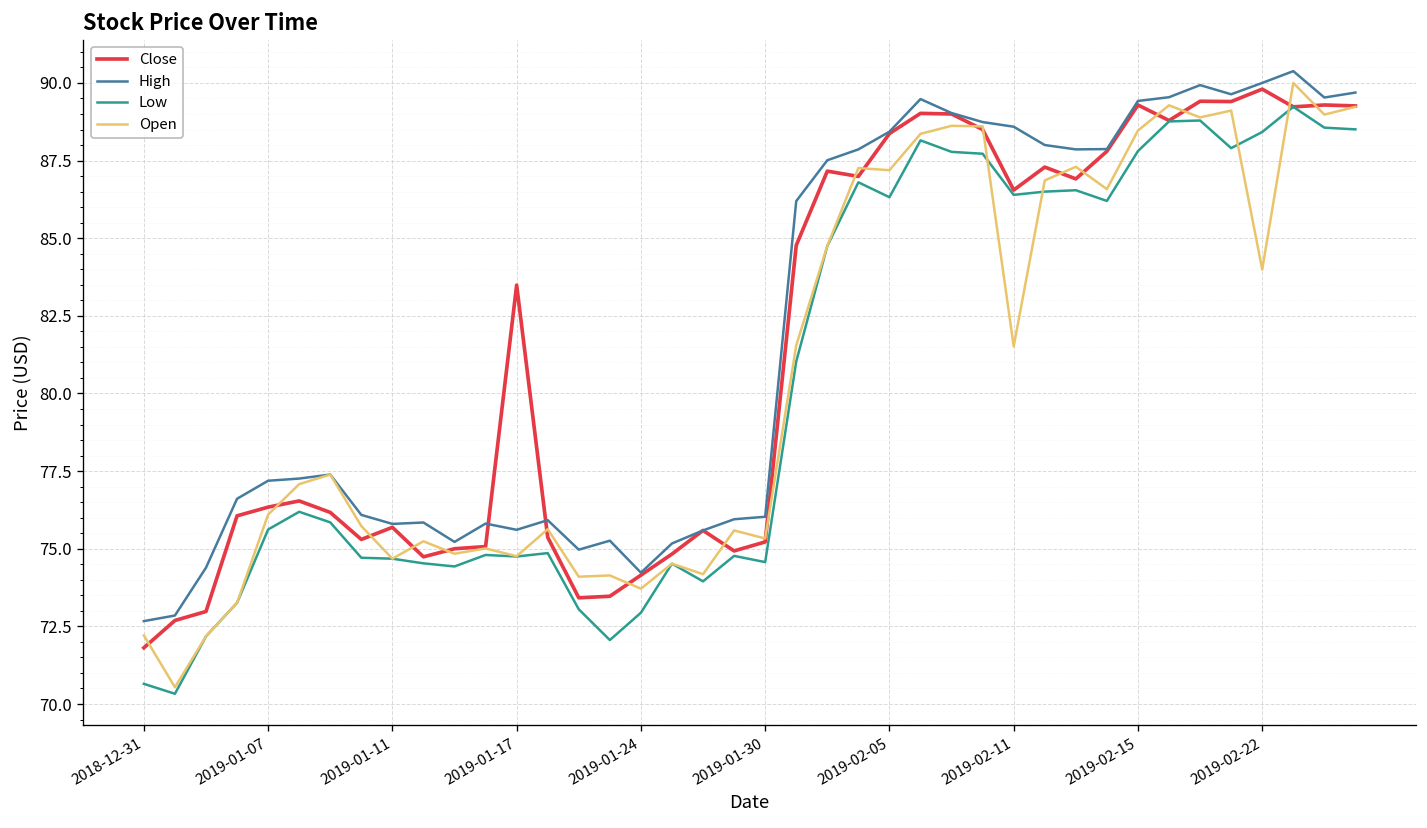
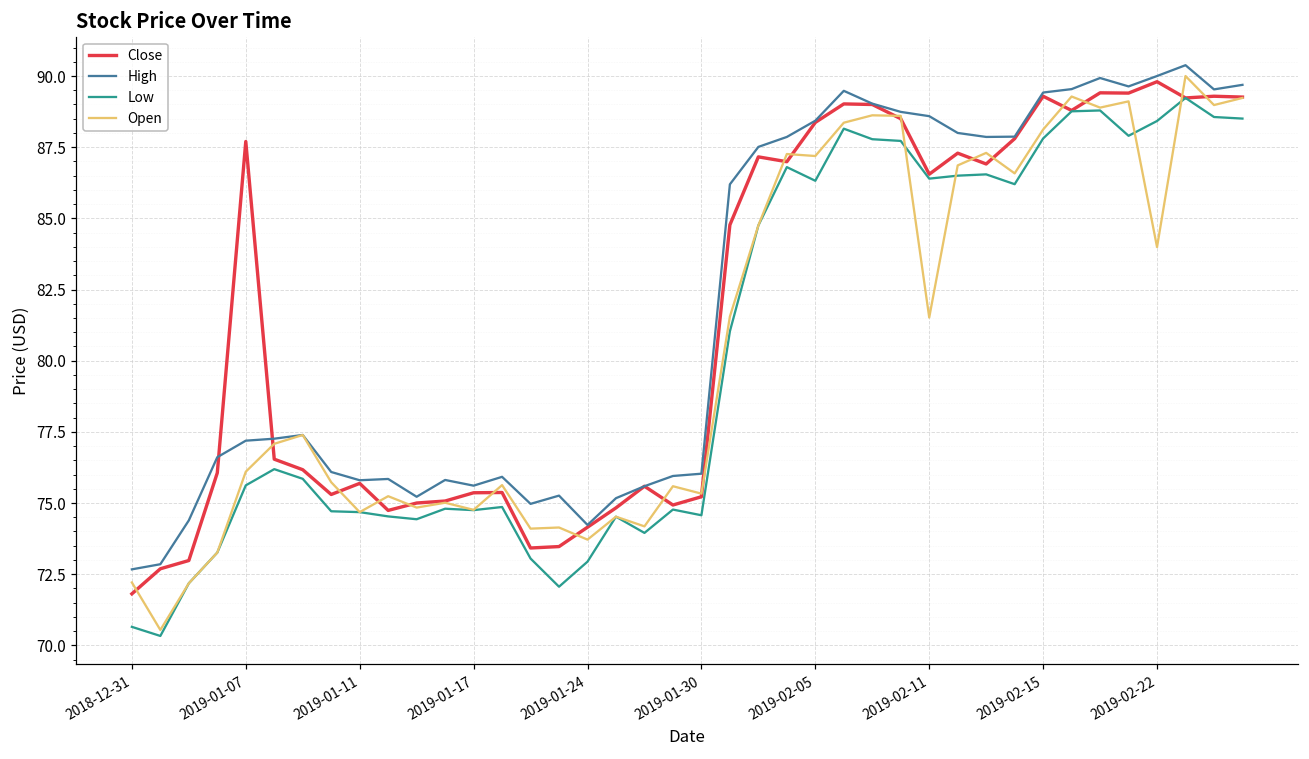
  {
    "Close": {
      "2018-12-31": 71.8,
-     "2019-01-07": 76.3,
+     "2019-01-07": 87.7,
      "2019-01-11": 75.7,
-     "2019-01-17": 83.5,
+     "2019-01-17": 75.4,
      "2019-01-30": 75.2,
      "2019-02-11": 86.6,
      "2019-02-15": 89.3,
      "2019-02-22": 89.8
    },
    "Open": {
      "2018-12-31": 72.2,
      "2019-01-07": 76.1,
      "2019-01-24": 73.7,
      "2019-01-30": 75.3,
      "2019-02-05": 87.2,
      "2019-02-11": 81.5,
-     "2019-02-15": 88.5,
+     "2019-02-15": 88.1,
      "2019-02-22": 84.0
    }
  }
